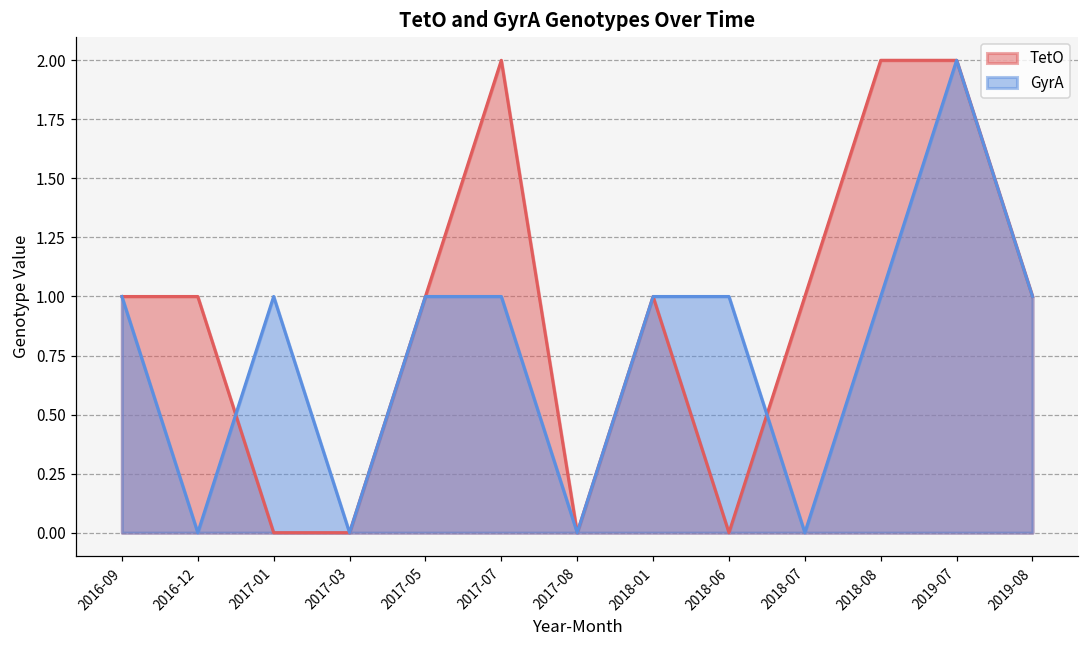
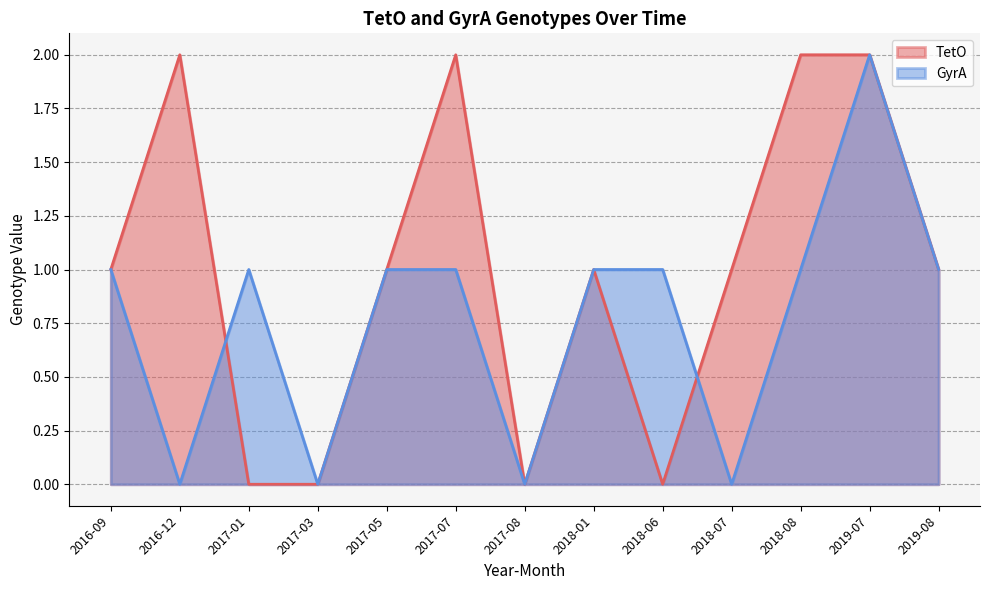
  {
    "TetO": {
-     "2016-12": 1,
+     "2016-12": 2,
      "2017-01": 0,
      "2017-07": 2,
      "2018-06": 0,
      "2018-07": 1,
      "2018-08": 2
    },
    "GyrA": {
      "2016-12": 0,
      "2017-01": 1,
      "2017-07": 1,
      "2018-06": 1,
      "2018-07": 0,
      "2018-08": 1
    }
  }
